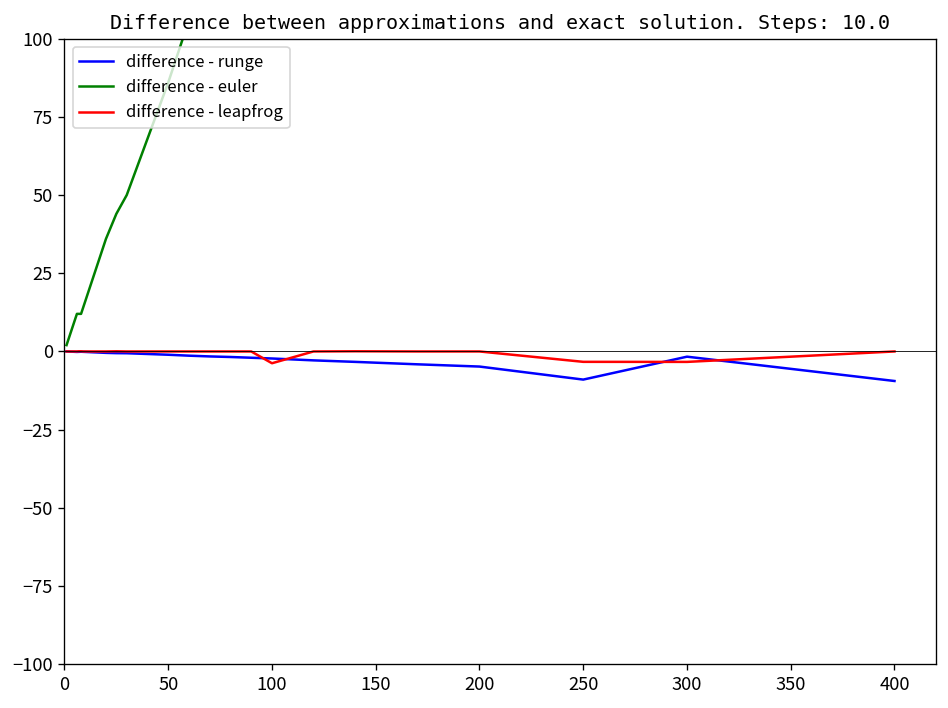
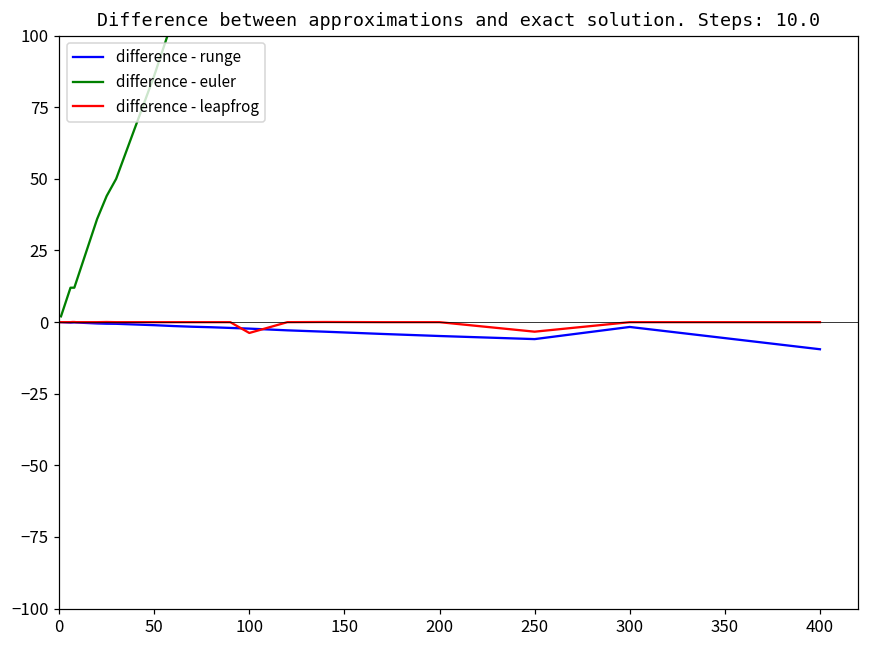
  {
    "difference - runge": {
      "50": -1,
      "100": -2,
      "200": -5,
-     "250": -9,
+     "250": -6,
      "300": -2,
      "400": -9
    },
    "difference - leapfrog": {
      "50": 0,
      "100": -4,
      "200": 0,
      "250": -3,
-     "300": -3,
+     "300": 0,
      "400": 0
    }
  }
